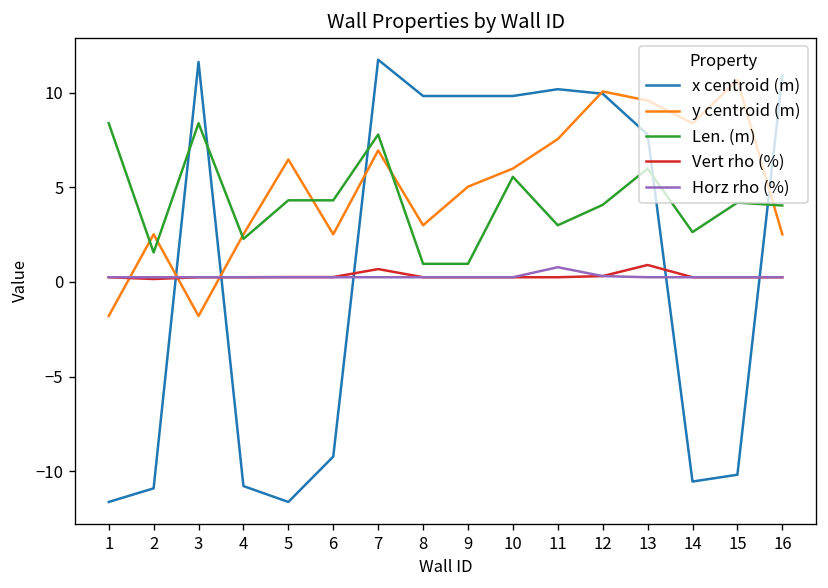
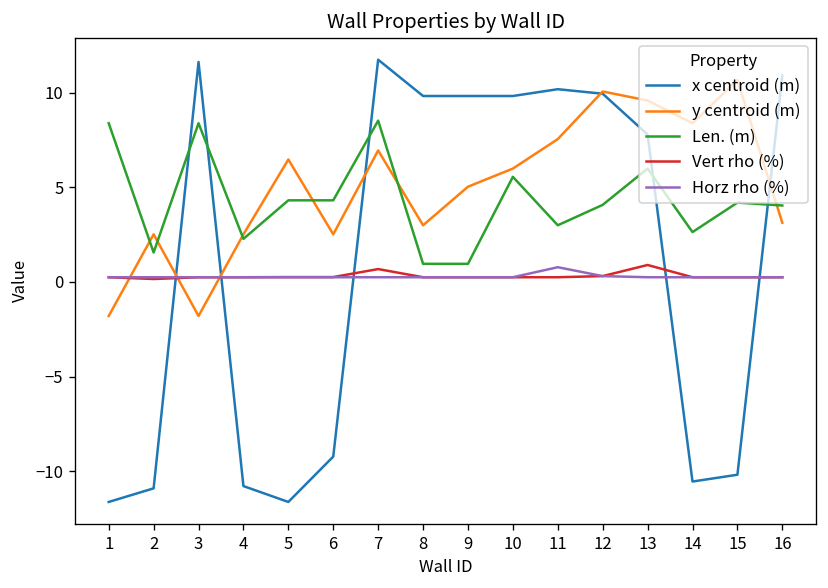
  {
    "x centroid (m)": {
      "1": -11.6,
      "2": -10.9,
      "3": 11.6,
      "4": -10.8,
      "5": -11.6,
      "6": -9.2,
      "7": 11.7,
      "8": 9.8,
      "9": 9.8,
      "10": 9.8,
      "11": 10.2,
      "14": -10.6,
      "15": -10.2
    },
    "y centroid (m)": {
      "1": -1.8,
      "2": 2.5,
      "3": -1.8,
      "4": 2.5,
      "5": 6.5,
      "6": 2.5,
      "7": 7.0,
      "8": 3.0,
      "9": 5.0,
      "10": 6.0,
      "11": 7.6,
-     "16": 2.5
+     "16": 3.1
    },
    "Len. (m)": {
      "1": 8.4,
      "2": 1.6,
      "3": 8.4,
      "4": 2.3,
      "5": 4.3,
      "6": 4.3,
-     "7": 7.8,
+     "7": 8.5,
      "8": 1.0,
      "9": 1.0,
      "10": 5.6,
      "11": 3.0,
      "12": 4.1,
      "14": 2.6,
      "16": 4.0
    },
    "Vert rho (%)": {
      "7": 0.7,
      "11": 0.3,
      "13": 0.9
    },
    "Horz rho (%)": {
      "7": 0.3,
      "11": 0.8,
      "13": 0.3
    }
  }
